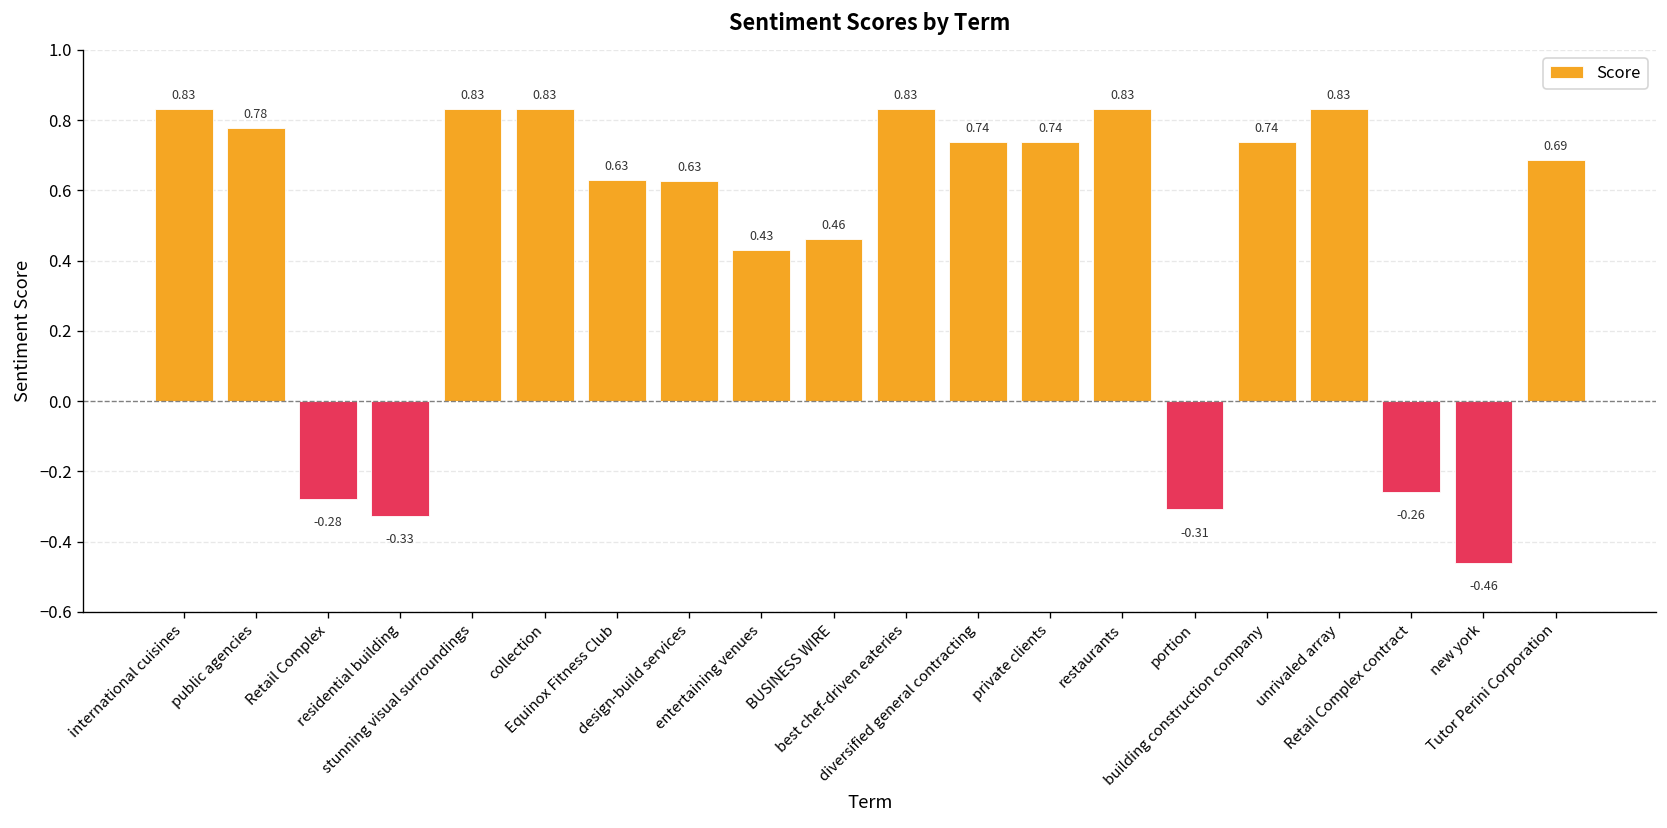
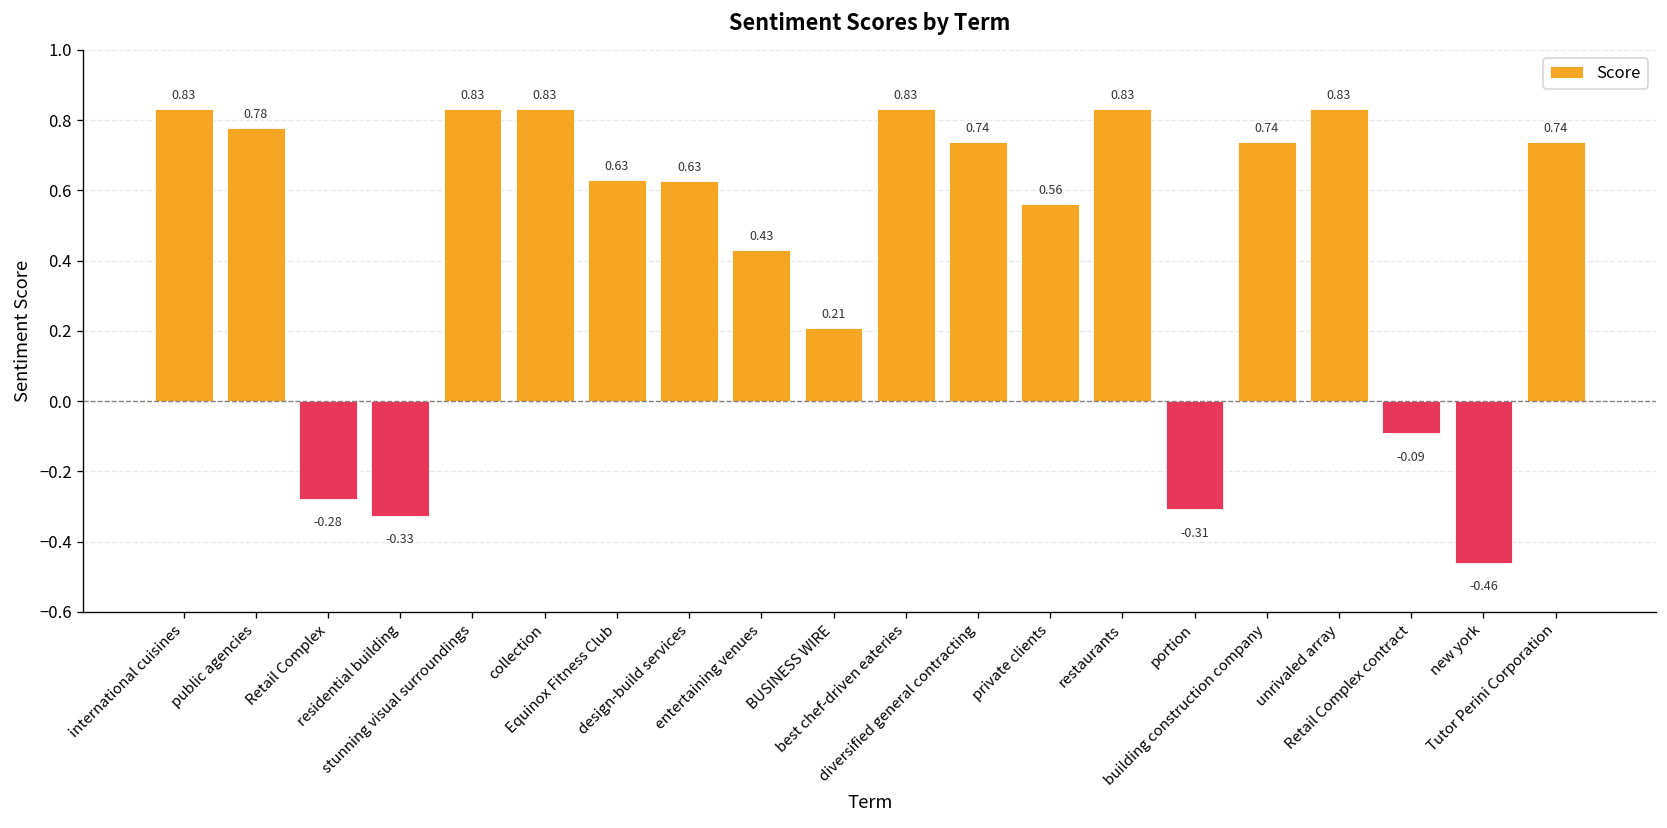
  {
    "international cuisines": 0.83,
    "public agencies": 0.78,
    "Retail Complex": -0.28,
    "residential building": -0.33,
    "stunning visual surroundings": 0.83,
    "collection": 0.83,
    "Equinox Fitness Club": 0.63,
    "design-build services": 0.63,
    "entertaining venues": 0.43,
-   "BUSINESS WIRE": 0.46,
+   "BUSINESS WIRE": 0.21,
    "best chef-driven eateries": 0.83,
    "diversified general contracting": 0.74,
-   "private clients": 0.74,
+   "private clients": 0.56,
    "restaurants": 0.83,
    "portion": -0.31,
    "building construction company": 0.74,
    "unrivaled array": 0.83,
-   "Retail Complex contract": -0.26,
+   "Retail Complex contract": -0.09,
    "new york": -0.46,
-   "Tutor Perini Corporation": 0.69
+   "Tutor Perini Corporation": 0.74
  }
